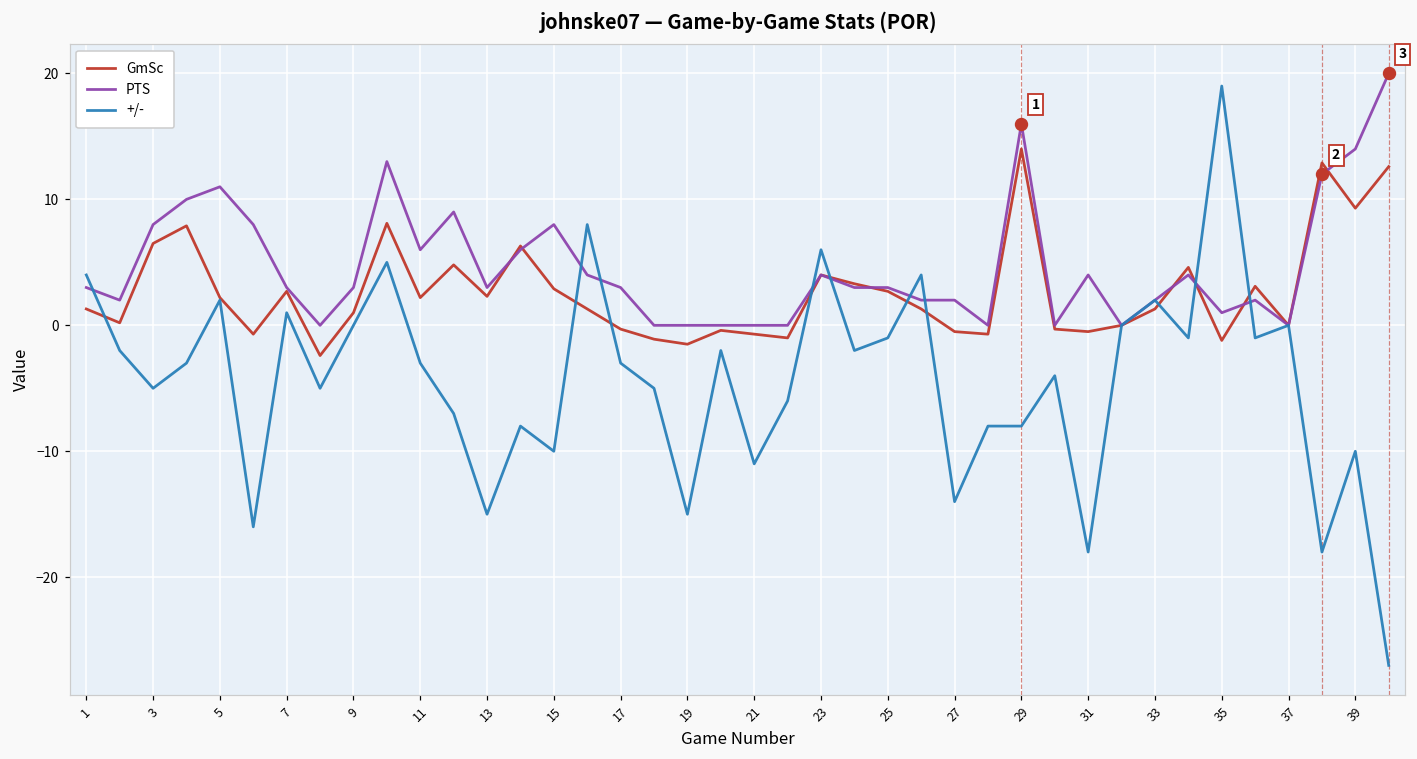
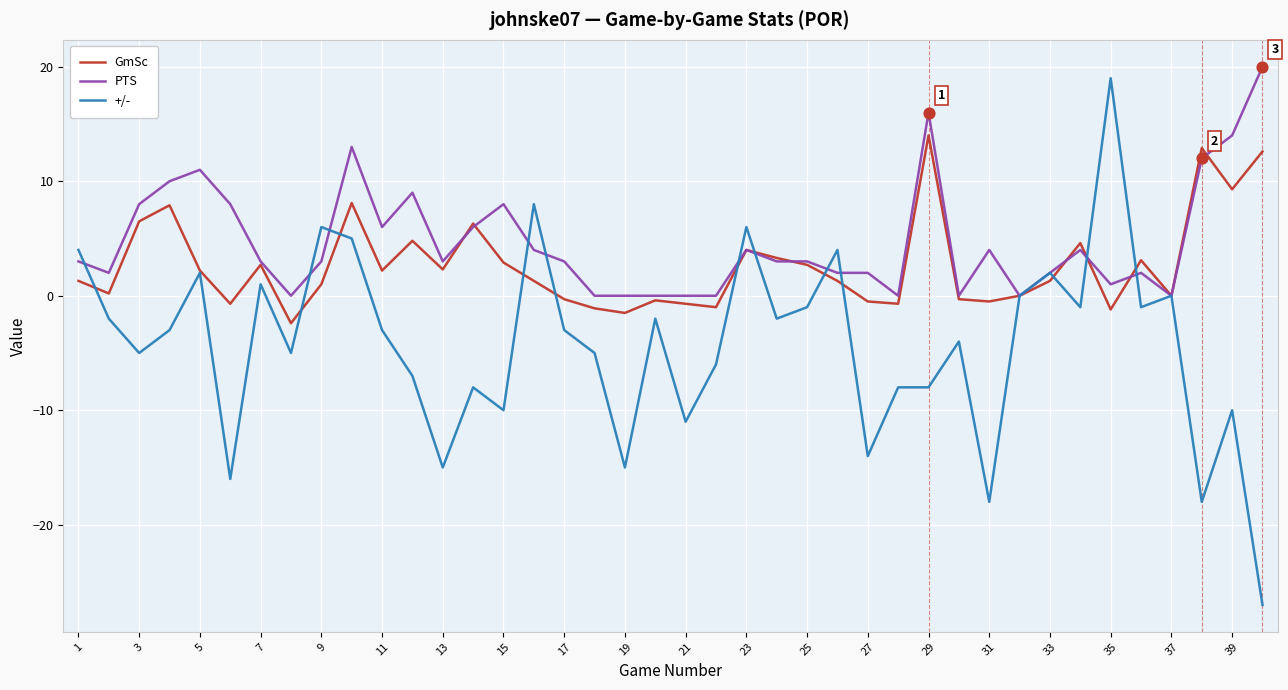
  {
    "PTS": {
      "1": 3,
      "3": 8,
      "5": 11,
      "7": 3,
      "9": 3,
      "11": 6,
      "13": 3,
      "15": 8,
      "17": 3,
      "19": 0,
      "21": 0,
      "25": 3,
      "27": 2,
      "31": 4,
      "35": 1,
      "39": 14
    },
    "+/-": {
      "1": 4,
      "3": -5,
      "7": 1,
-     "9": 0,
+     "9": 6,
      "11": -3,
      "13": -15,
      "15": -10,
      "17": -3,
      "19": -15,
      "21": -11,
      "23": 6,
      "25": -1,
      "27": -14,
      "29": -8,
      "31": -18,
      "35": 19,
      "39": -10
    }
  }
